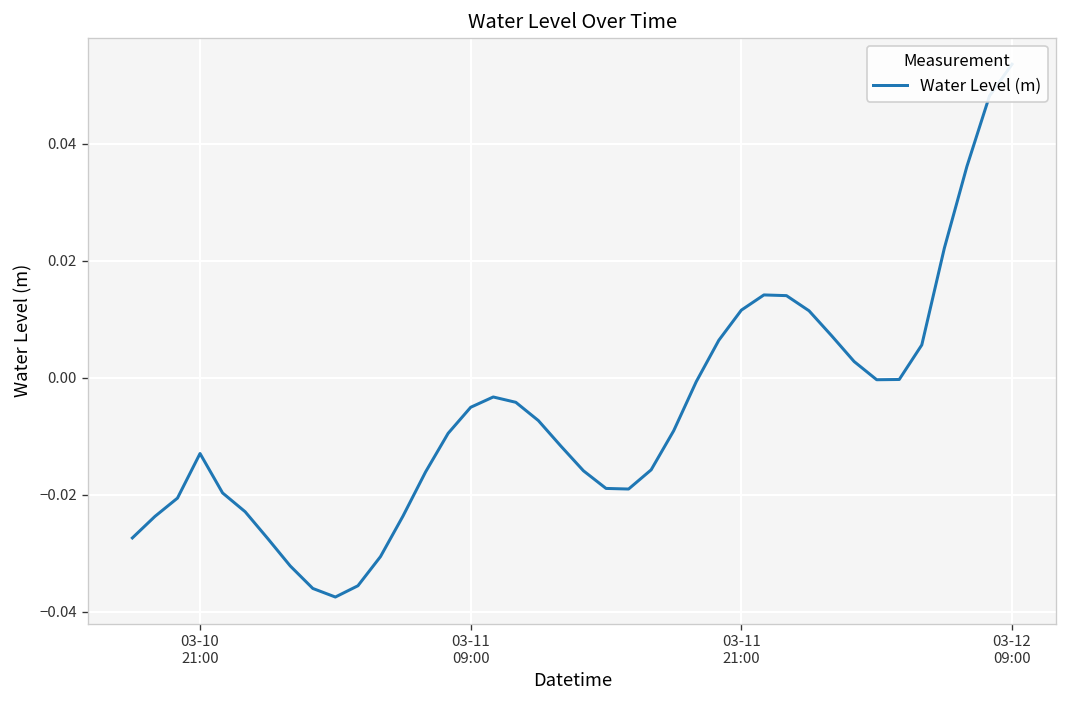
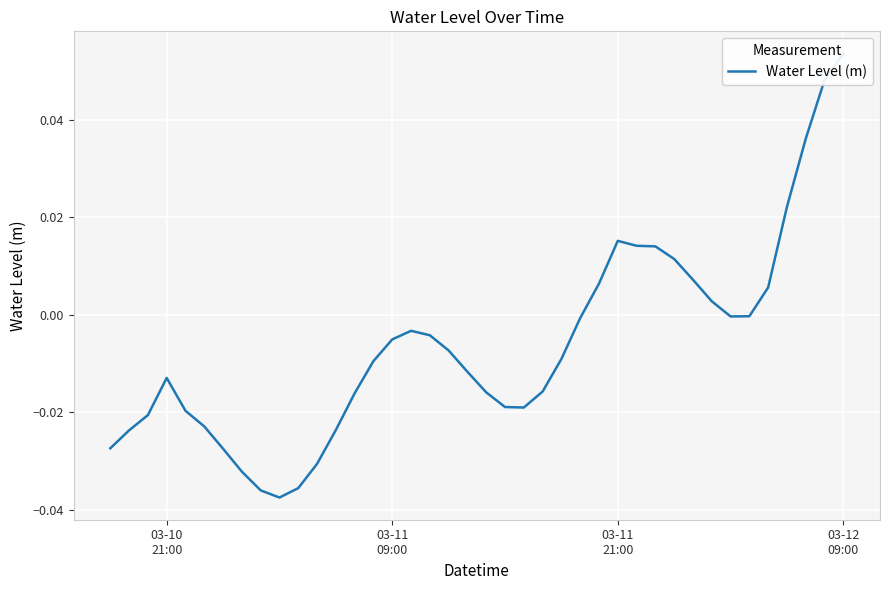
  {
    "03-10 21:00": -0.013,
    "03-11 09:00": -0.005,
-   "03-11 21:00": 0.012
+   "03-11 21:00": 0.015
  }
